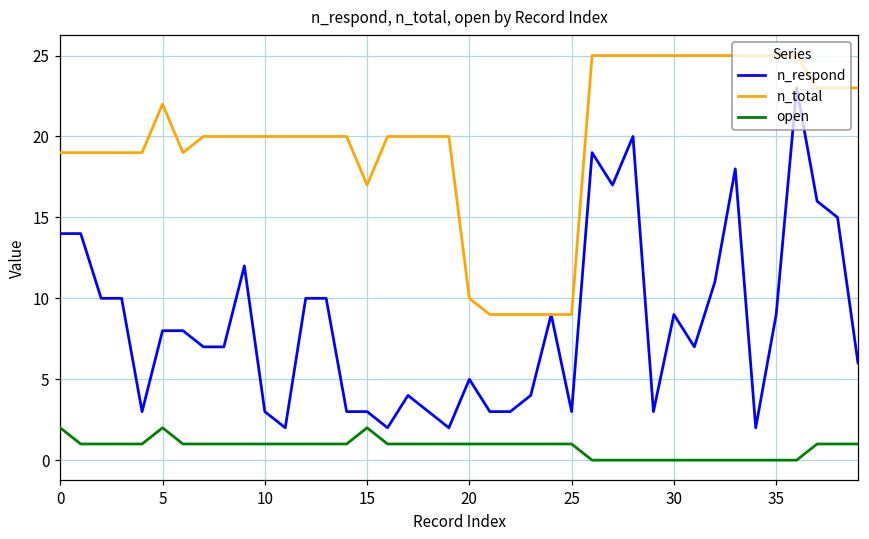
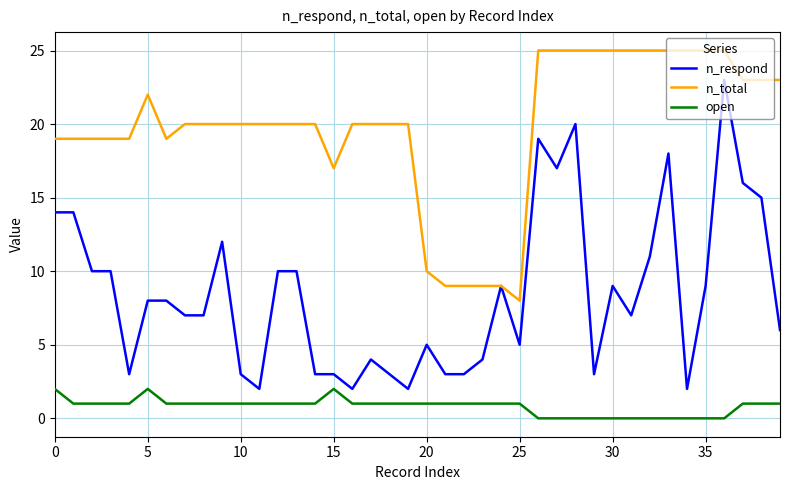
  {
    "n_respond": {
      "0": 14,
      "5": 8,
      "10": 3,
      "15": 3,
      "20": 5,
-     "25": 3,
+     "25": 5,
      "30": 9,
      "35": 9
    },
    "n_total": {
      "0": 19,
      "5": 22,
      "10": 20,
      "15": 17,
      "20": 10,
-     "25": 9,
+     "25": 8,
      "30": 25
    },
    "open": {
      "0": 2,
      "5": 2,
      "10": 1,
      "15": 2,
      "20": 1,
      "25": 1,
      "30": 0,
      "35": 0
    }
  }
